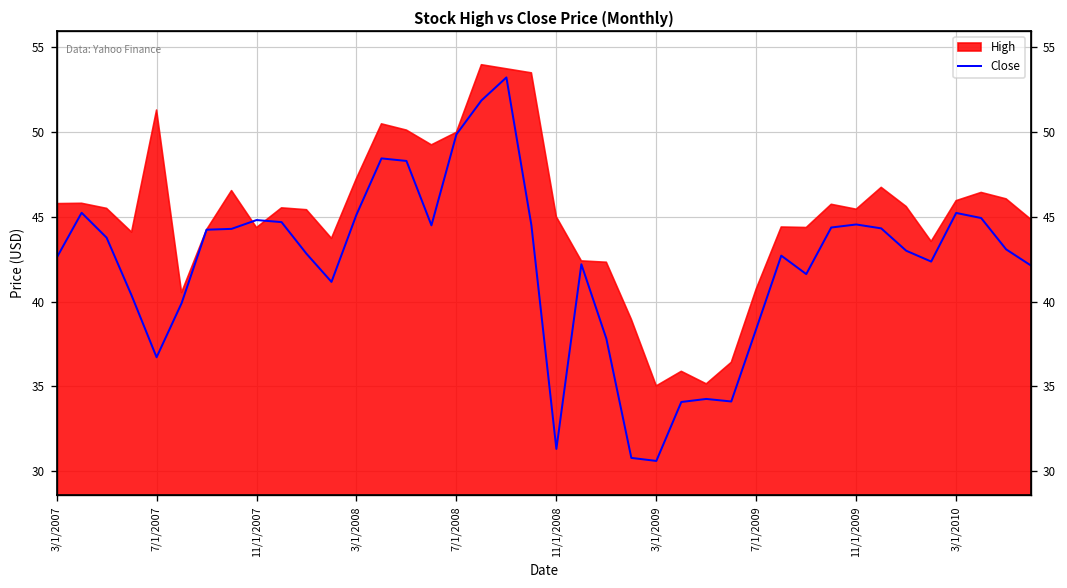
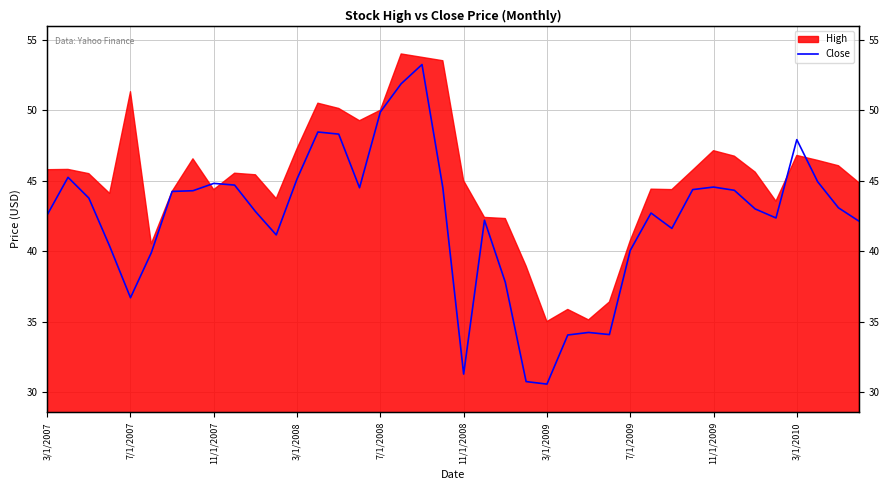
  {
    "Close": {
      "3/1/2007": 42.6,
      "7/1/2007": 36.7,
      "11/1/2007": 44.8,
      "3/1/2008": 45.1,
      "11/1/2008": 31.3,
      "3/1/2009": 30.6,
-     "7/1/2009": 38.4,
+     "7/1/2009": 40.1,
      "11/1/2009": 44.5,
-     "3/1/2010": 45.2
+     "3/1/2010": 47.9
    },
    "High": {
      "3/1/2007": 45.8,
      "7/1/2007": 51.3,
      "11/1/2007": 44.4,
      "3/1/2008": 47.3,
      "11/1/2008": 45.0,
      "3/1/2009": 35.0,
      "7/1/2009": 40.8,
-     "11/1/2009": 45.5,
-     "3/1/2010": 46.0
+     "11/1/2009": 47.1,
+     "3/1/2010": 46.8
    }
  }
